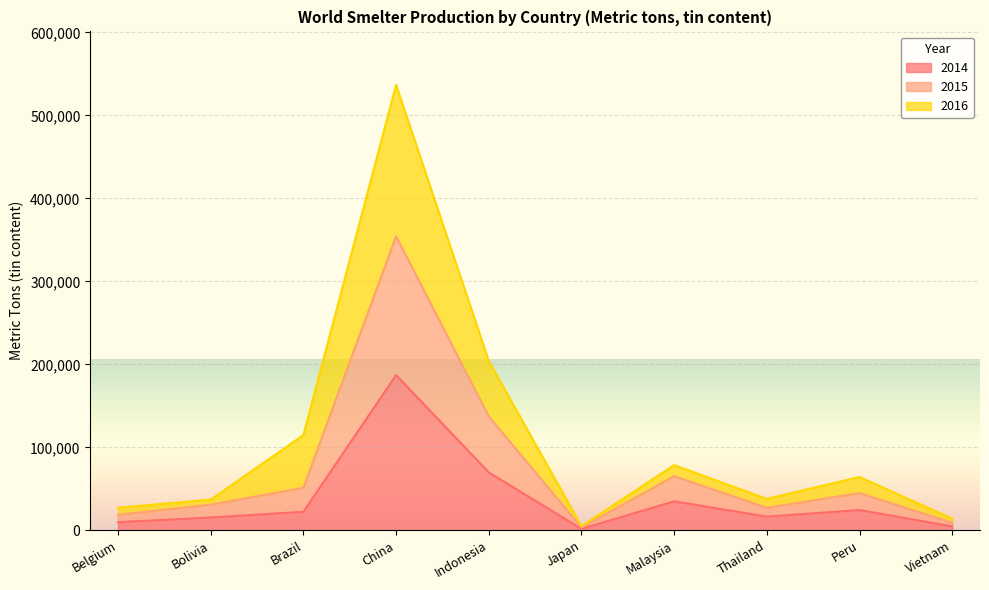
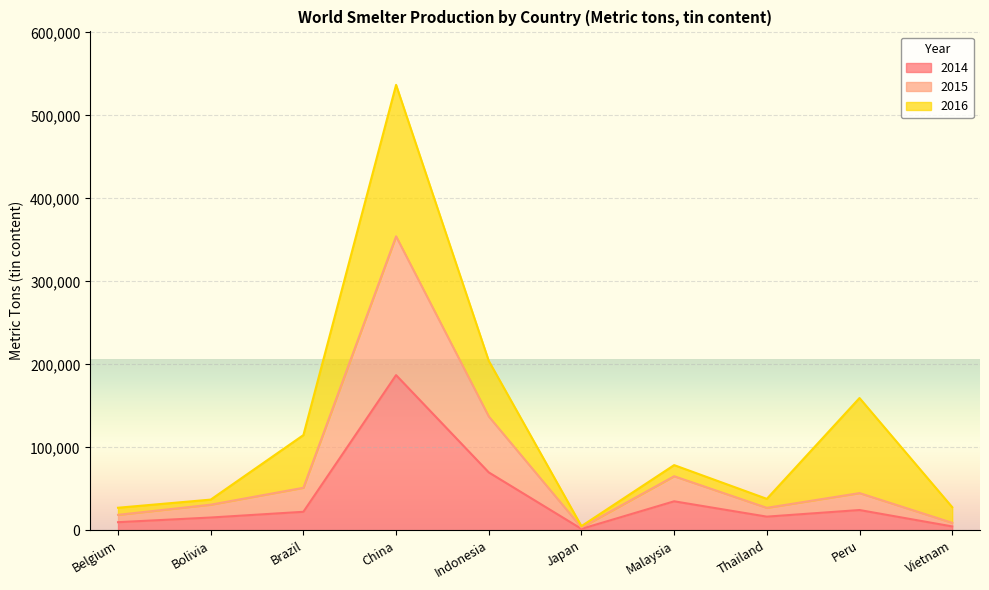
  {
    "2016": {
      "Belgium": "10,000",
      "Bolivia": "10,000",
      "Brazil": "60,000",
      "China": "180,000",
      "Indonesia": "70,000",
      "Malaysia": "10,000",
      "Thailand": "10,000",
-     "Peru": "20,000",
-     "Vietnam": "0"
+     "Peru": "110,000",
+     "Vietnam": "20,000"
    }
  }
